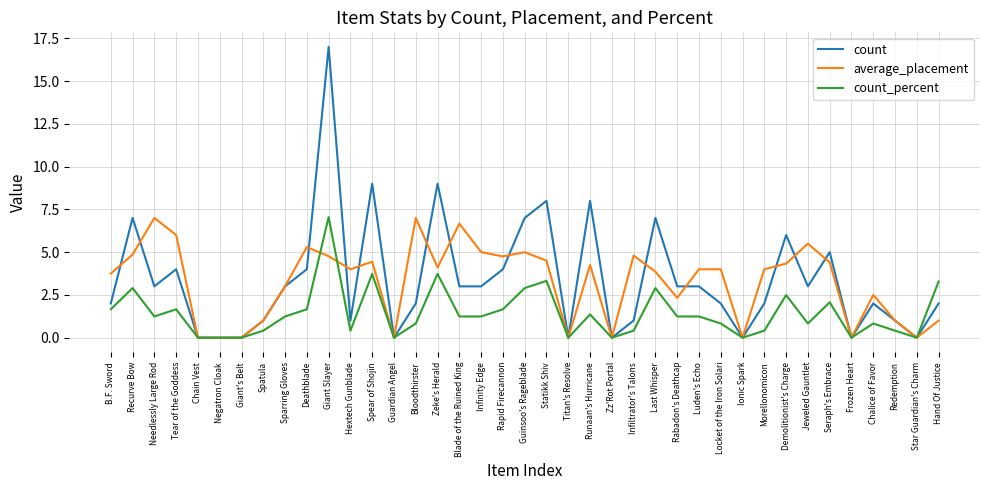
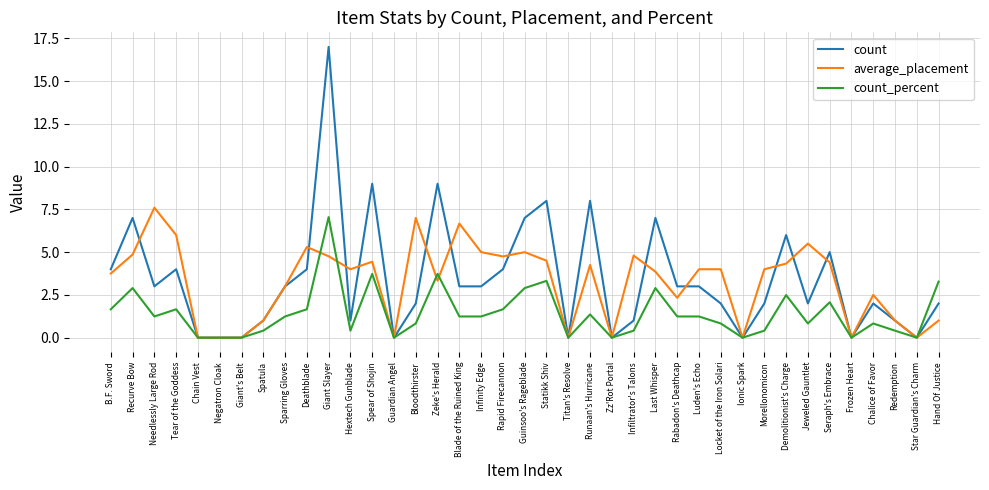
  {
    "count": {
-     "B.F. Sword": 2,
+     "B.F. Sword": 4,
      "Recurve Bow": 7,
      "Needlessly Large Rod": 3,
      "Tear of the Goddess": 4,
      "Deathblade": 4,
      "Giant Slayer": 17,
      "Hextech Gunblade": 1,
      "Spear of Shojin": 9,
      "Bloodthirster": 2,
      "Zeke's Herald": 9,
      "Blade of the Ruined King": 3,
      "Infinity Edge": 3,
      "Rapid Firecannon": 4,
      "Guinsoo's Rageblade": 7,
      "Statikk Shiv": 8,
      "Runaan's Hurricane": 8,
      "Infiltrator's Talons": 1,
      "Last Whisper": 7,
      "Rabadon's Deathcap": 3,
      "Luden's Echo": 3,
      "Locket of the Iron Solari": 2,
      "Morellonomicon": 2,
      "Demolitionist's Charge": 6,
-     "Jeweled Gauntlet": 3,
+     "Jeweled Gauntlet": 2,
      "Seraph's Embrace": 5,
      "Chalice of Favor": 2,
      "Hand Of Justice": 2
    },
    "average_placement": {
      "B.F. Sword": 3.8,
      "Recurve Bow": 4.9,
-     "Needlessly Large Rod": 7.0,
+     "Needlessly Large Rod": 7.6,
      "Tear of the Goddess": 6.0,
      "Deathblade": 5.3,
      "Giant Slayer": 4.8,
      "Hextech Gunblade": 4.0,
      "Spear of Shojin": 4.4,
      "Bloodthirster": 7.0,
-     "Zeke's Herald": 4.1,
+     "Zeke's Herald": 3.3,
      "Blade of the Ruined King": 6.7,
      "Infinity Edge": 5.0,
      "Rapid Firecannon": 4.8,
      "Guinsoo's Rageblade": 5.0,
      "Statikk Shiv": 4.5,
      "Runaan's Hurricane": 4.3,
      "Infiltrator's Talons": 4.8,
      "Last Whisper": 3.9,
      "Rabadon's Deathcap": 2.3,
      "Luden's Echo": 4.0,
      "Locket of the Iron Solari": 4.0,
      "Morellonomicon": 4.0,
      "Demolitionist's Charge": 4.3,
      "Jeweled Gauntlet": 5.5,
      "Seraph's Embrace": 4.4,
      "Chalice of Favor": 2.5,
      "Hand Of Justice": 1.0
    },
    "count_percent": {
      "B.F. Sword": 1.7,
      "Recurve Bow": 2.9,
      "Needlessly Large Rod": 1.2,
      "Tear of the Goddess": 1.7,
      "Spatula": 0.4,
      "Sparring Gloves": 1.2,
      "Deathblade": 1.7,
      "Giant Slayer": 7.1,
      "Hextech Gunblade": 0.4,
      "Spear of Shojin": 3.7,
      "Bloodthirster": 0.8,
      "Zeke's Herald": 3.7,
      "Blade of the Ruined King": 1.2,
      "Infinity Edge": 1.2,
      "Rapid Firecannon": 1.7,
      "Guinsoo's Rageblade": 2.9,
      "Statikk Shiv": 3.3,
      "Runaan's Hurricane": 1.4,
      "Infiltrator's Talons": 0.4,
      "Last Whisper": 2.9,
      "Rabadon's Deathcap": 1.2,
      "Luden's Echo": 1.2,
      "Locket of the Iron Solari": 0.8,
      "Morellonomicon": 0.4,
      "Demolitionist's Charge": 2.5,
      "Jeweled Gauntlet": 0.8,
      "Seraph's Embrace": 2.1,
      "Chalice of Favor": 0.8,
      "Redemption": 0.4,
      "Hand Of Justice": 3.3
    }
  }
